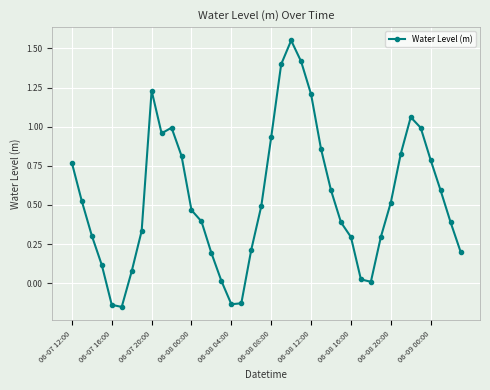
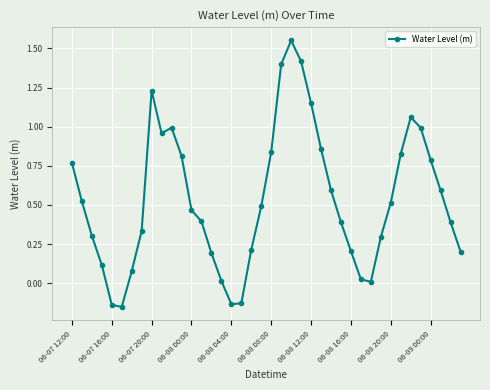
  {
    "06-07 12:00": 0.77,
    "06-07 16:00": -0.14,
    "06-07 20:00": 1.23,
    "06-08 00:00": 0.47,
    "06-08 04:00": -0.13,
-   "06-08 08:00": 0.93,
-   "06-08 12:00": 1.21,
-   "06-08 16:00": 0.29,
+   "06-08 08:00": 0.84,
+   "06-08 12:00": 1.15,
+   "06-08 16:00": 0.20,
    "06-08 20:00": 0.52,
    "06-09 00:00": 0.79
  }
